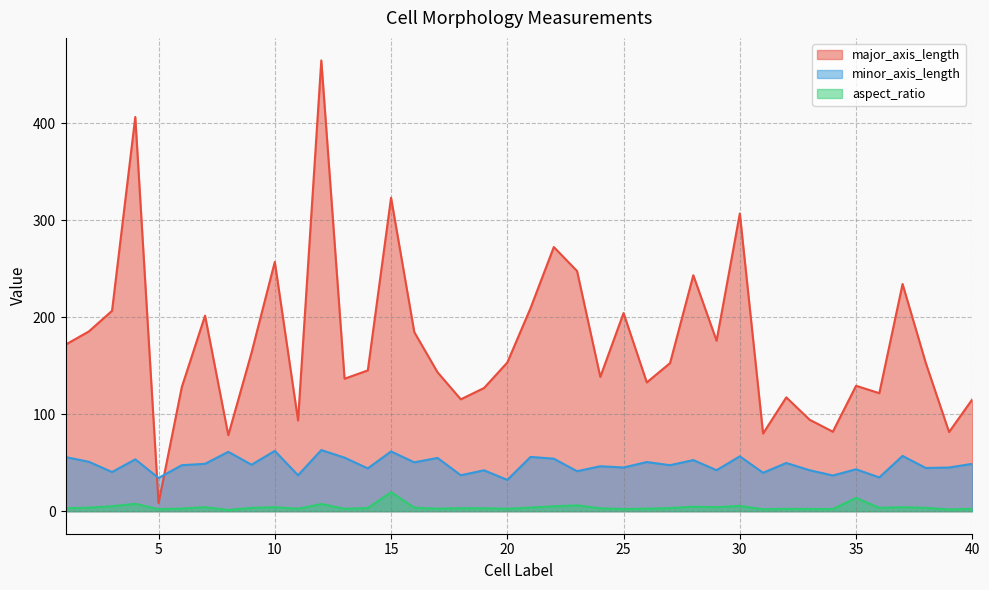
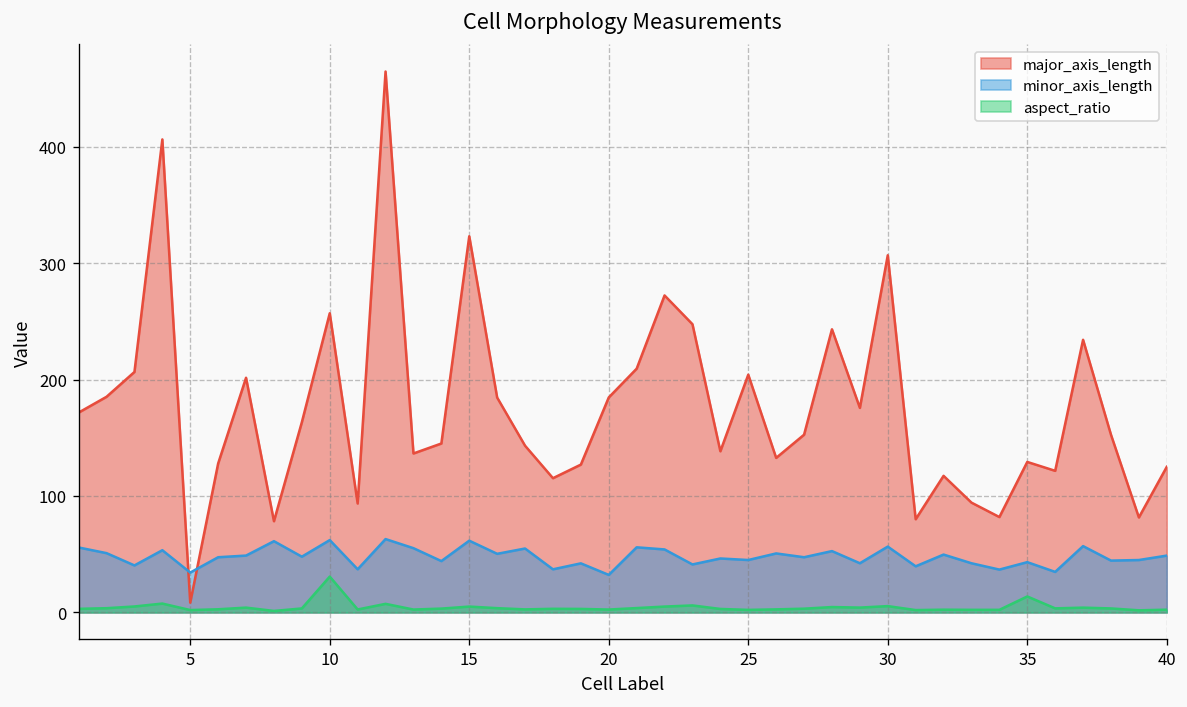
  {
    "major_axis_length": {
      "5": 10,
      "10": 260,
      "15": 320,
-     "20": 150,
+     "20": 180,
      "25": 200,
      "30": 310,
      "35": 130,
-     "40": 120
+     "40": 130
    },
    "minor_axis_length": {
      "5": 30,
      "10": 60,
      "15": 60,
      "20": 30,
      "25": 50,
      "30": 60,
      "35": 40,
      "40": 50
    },
    "aspect_ratio": {
      "5": 0,
-     "10": 0,
-     "15": 20,
+     "10": 30,
+     "15": 10,
      "20": 0,
      "25": 0,
      "30": 10,
      "35": 10,
      "40": 0
    }
  }
